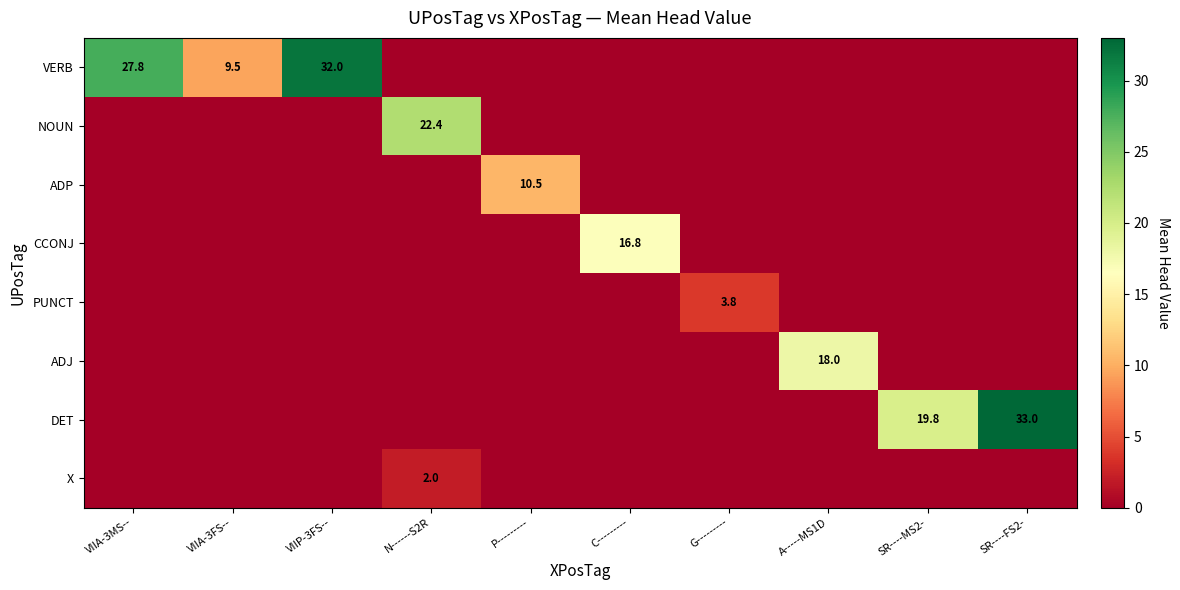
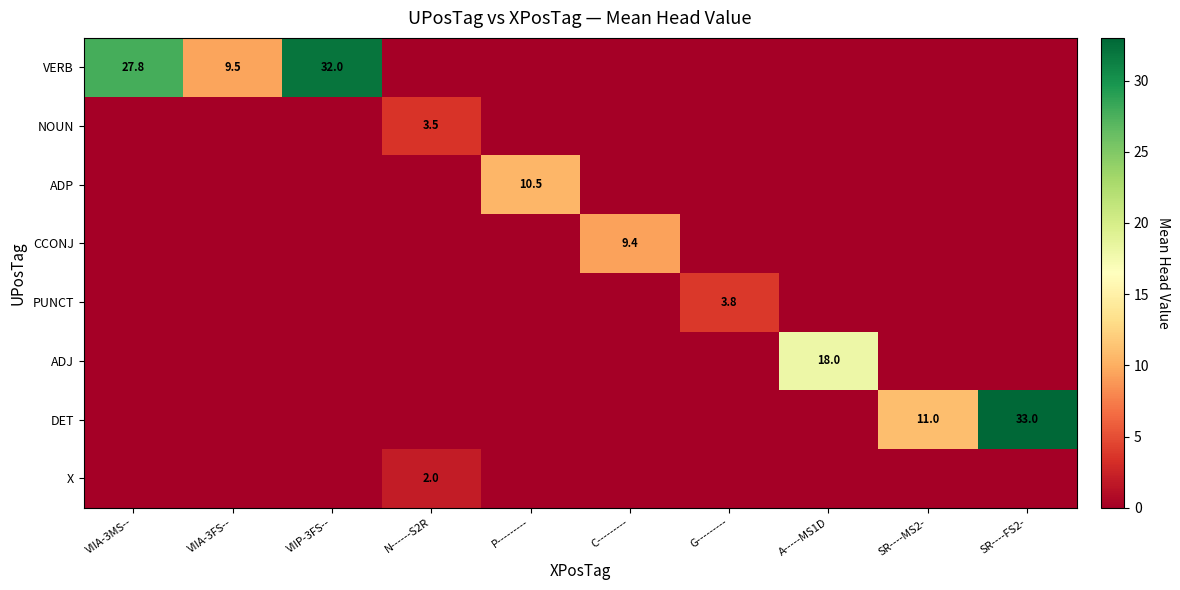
  {
    "VERB": {
      "VIIA-3MS--": 27.8,
      "VIIA-3FS--": 9.5,
      "VIIP-3FS--": 32.0
    },
    "NOUN": {
-     "N------S2R": 22.4
+     "N------S2R": 3.5
    },
    "ADP": {
      "P---------": 10.5
    },
    "CCONJ": {
-     "C---------": 16.8
+     "C---------": 9.4
    },
    "PUNCT": {
      "G---------": 3.8
    },
    "ADJ": {
      "A-----MS1D": 18.0
    },
    "DET": {
-     "SR----MS2-": 19.8,
+     "SR----MS2-": 11.0,
      "SR----FS2-": 33.0
    },
    "X": {
      "N------S2R": 2.0
    }
  }
